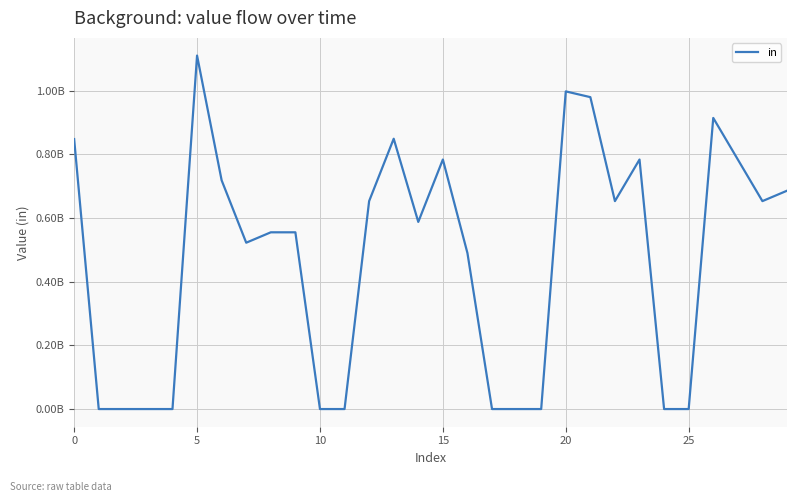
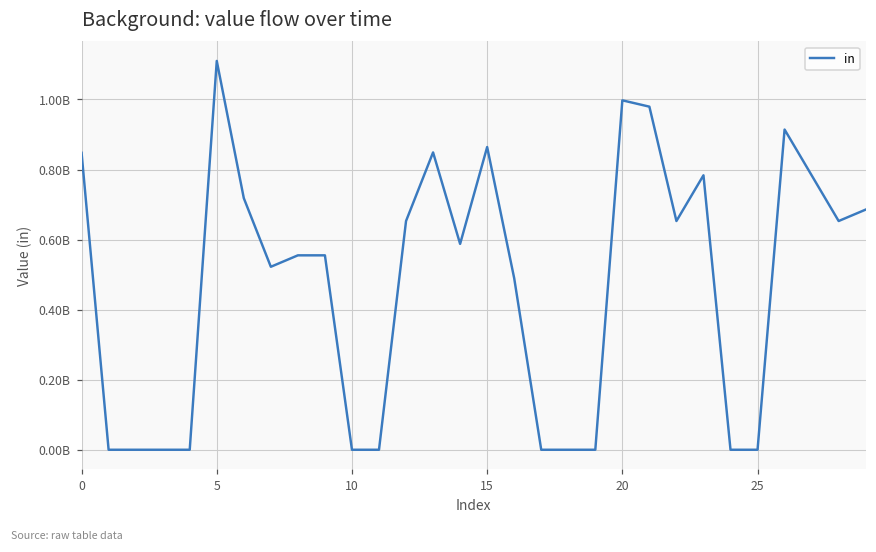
  {
    "0": 850000000,
    "5": 1110000000,
    "10": 0,
-   "15": 780000000,
+   "15": 860000000,
    "20": 1000000000,
    "25": 0
  }
